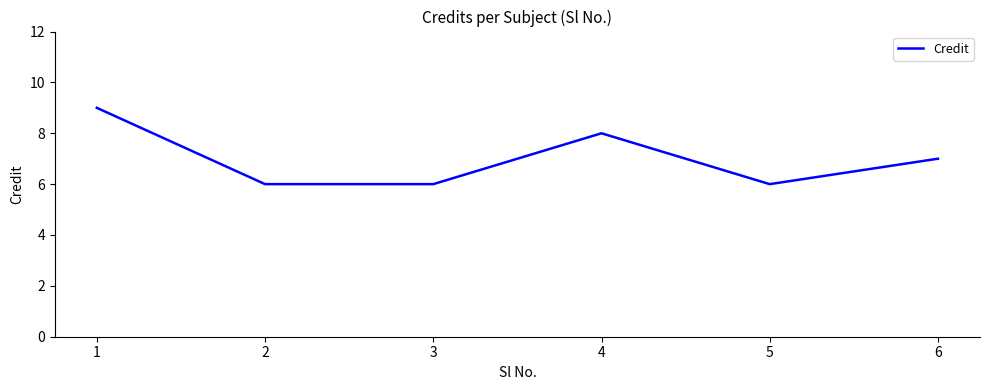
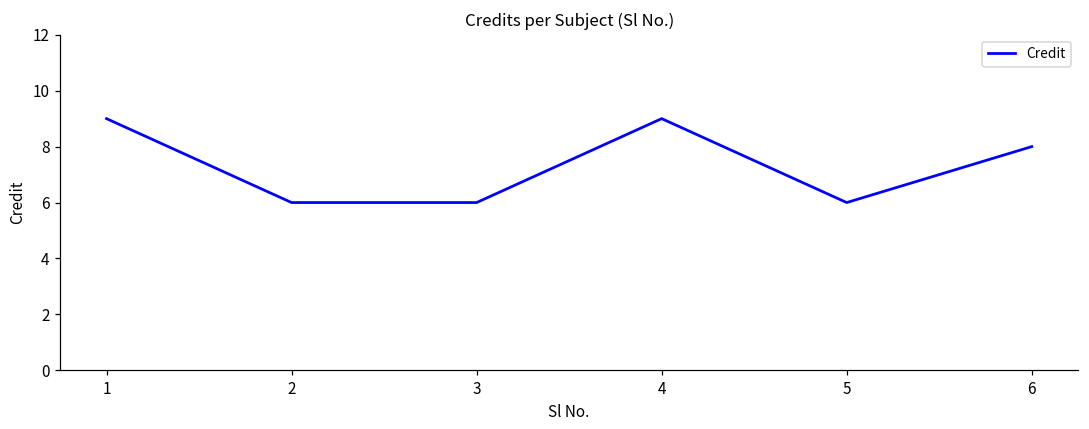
  {
    "1": 9,
    "2": 6,
    "3": 6,
-   "4": 8,
+   "4": 9,
    "5": 6,
-   "6": 7
+   "6": 8
  }
